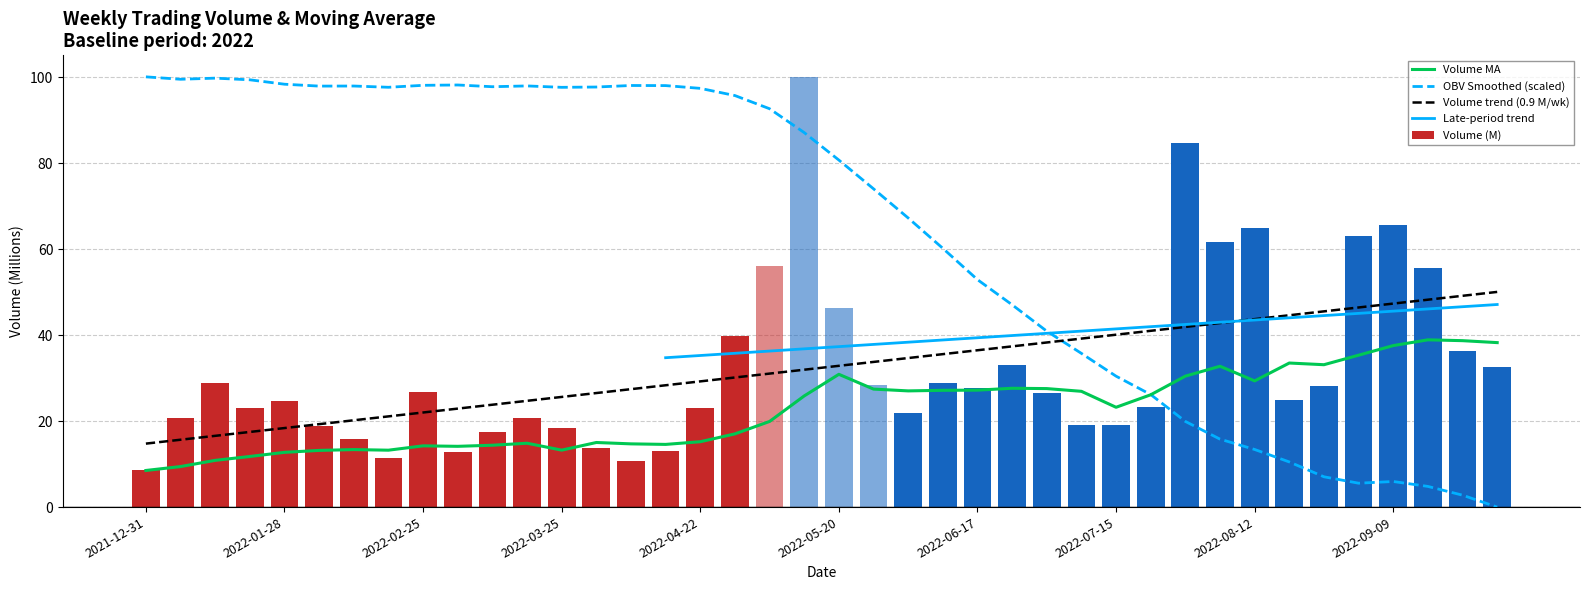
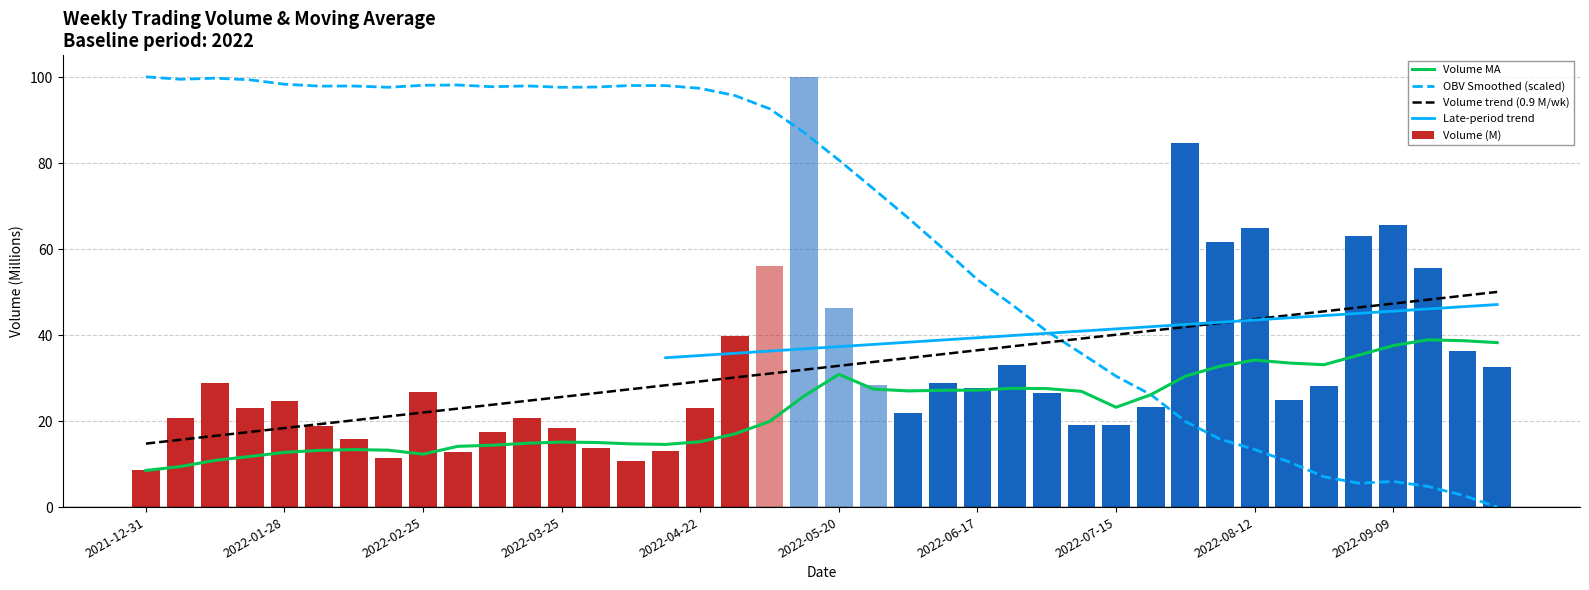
  {
    "Volume MA": {
      "2021-12-31": 9,
      "2022-01-28": 13,
-     "2022-02-25": 14,
-     "2022-03-25": 13,
+     "2022-02-25": 12,
+     "2022-03-25": 15,
      "2022-04-22": 15,
      "2022-05-20": 31,
      "2022-06-17": 27,
      "2022-07-15": 23,
-     "2022-08-12": 29,
+     "2022-08-12": 34,
      "2022-09-09": 38
    },
    "Volume (M)": {
      "2021-12-31": 9,
      "2022-01-28": 25,
      "2022-02-25": 27,
      "2022-03-25": 18,
      "2022-04-22": 23,
      "2022-05-20": 46,
      "2022-06-17": 28,
      "2022-07-15": 19,
      "2022-08-12": 65,
      "2022-09-09": 65
    },
    "Volume trend (0.9 M/wk)": {
      "2021-12-31": 15,
      "2022-01-28": 18,
      "2022-02-25": 22,
      "2022-03-25": 26,
      "2022-04-22": 29,
      "2022-05-20": 33,
      "2022-06-17": 36,
      "2022-07-15": 40,
      "2022-09-09": 47
    }
  }
